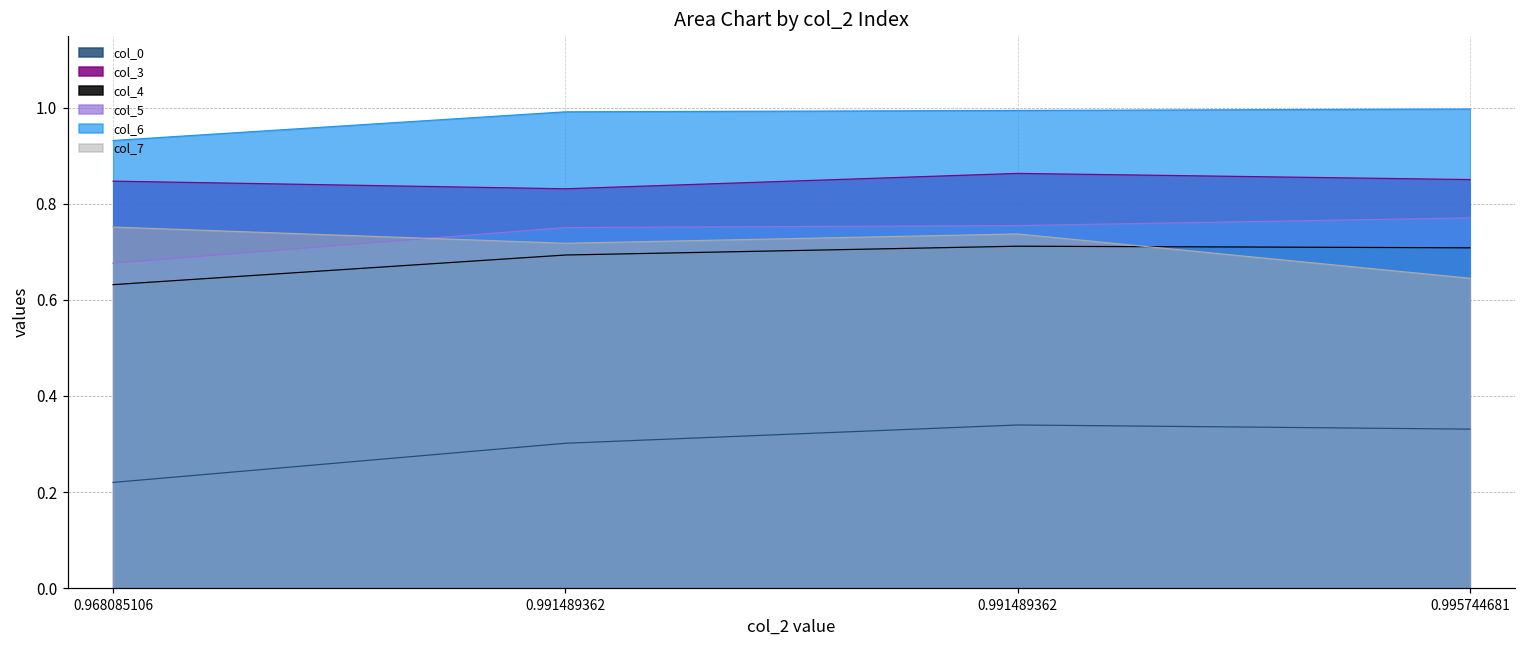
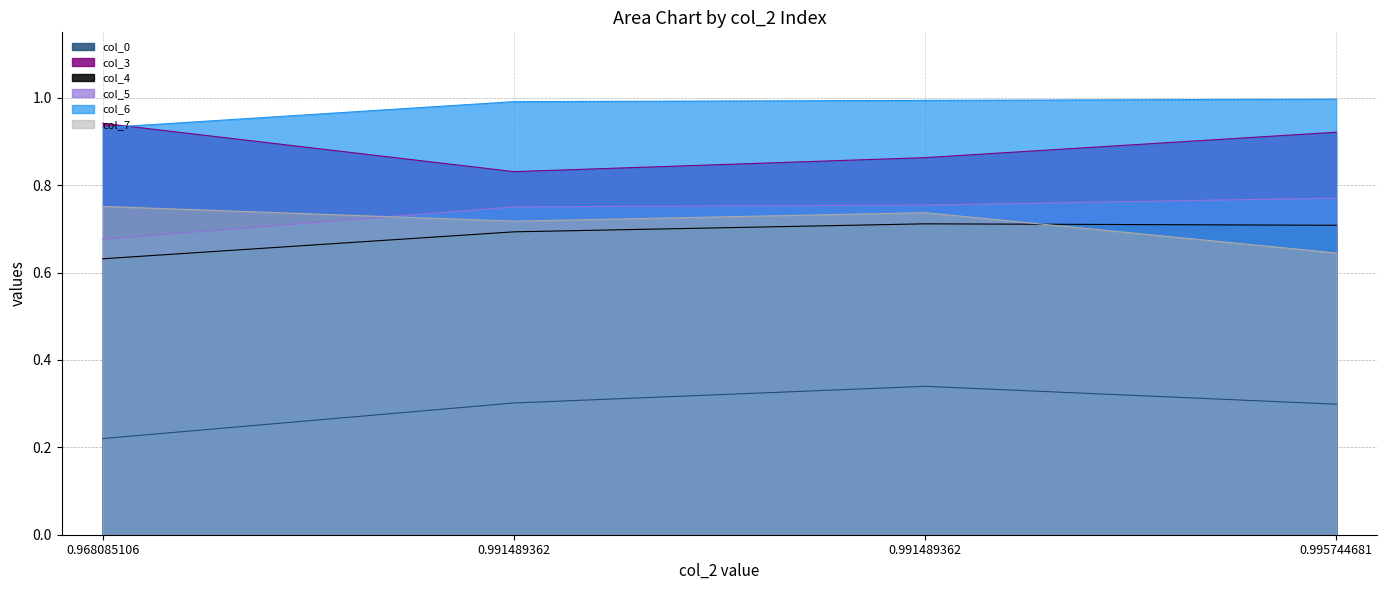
  {
    "col_0": {
      "0.968085106": 0.22,
-     "0.995744681": 0.33
+     "0.995744681": 0.30
    },
    "col_3": {
-     "0.968085106": 0.85,
-     "0.995744681": 0.85
+     "0.968085106": 0.94,
+     "0.995744681": 0.92
    },
    "col_4": {
      "0.968085106": 0.63,
      "0.995744681": 0.71
    },
    "col_5": {
      "0.968085106": 0.68,
      "0.995744681": 0.77
    },
    "col_6": {
      "0.968085106": 0.93,
      "0.995744681": 1.00
    },
    "col_7": {
      "0.968085106": 0.75,
      "0.995744681": 0.64
    }
  }
